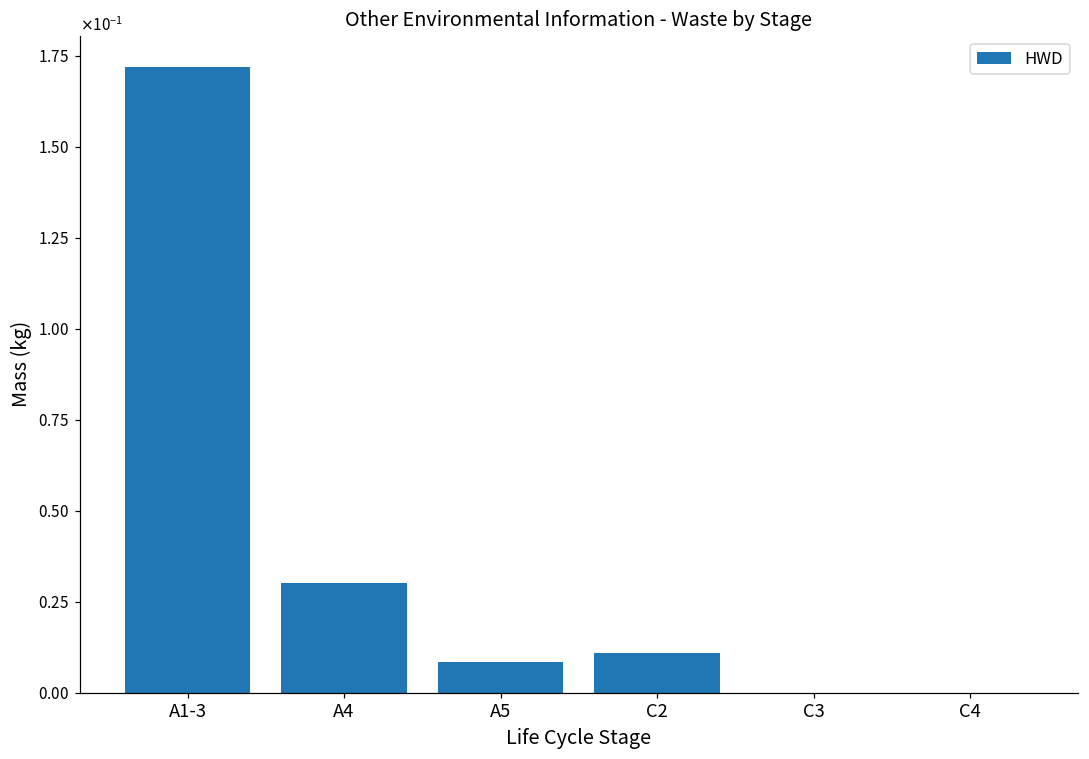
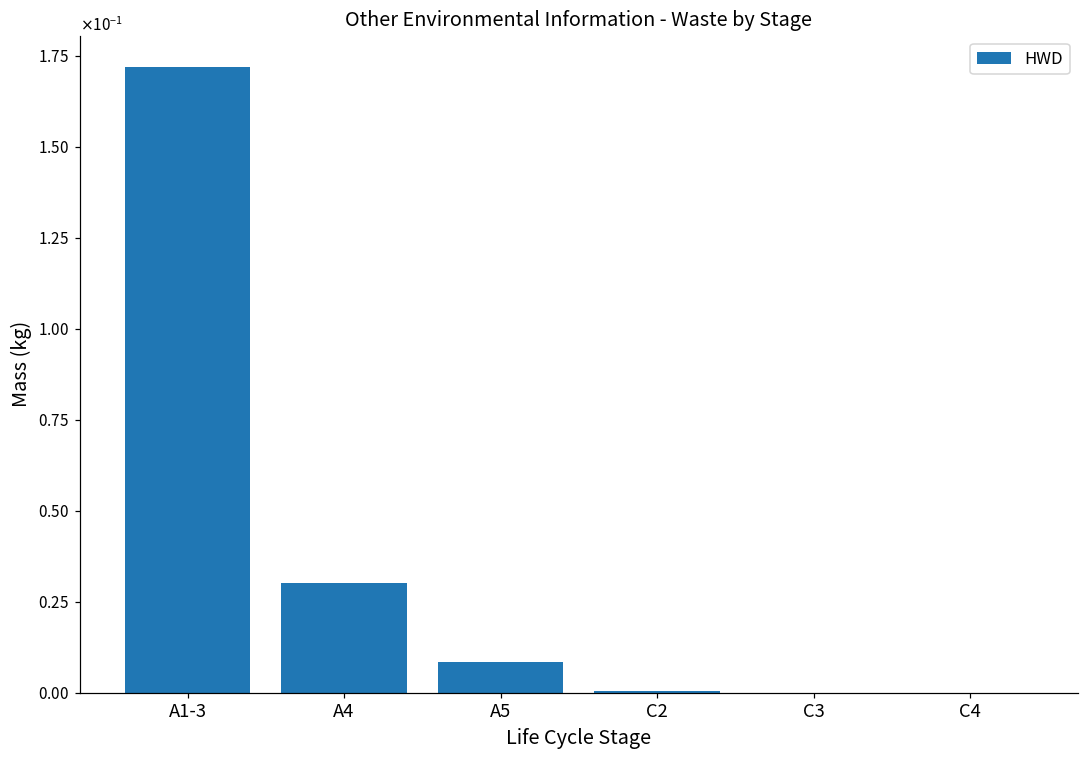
  {
    "A1-3": 0.172,
    "A4": 0.030,
    "A5": 0.008,
-   "C2": 0.011
+   "C2": 0.001
  }
